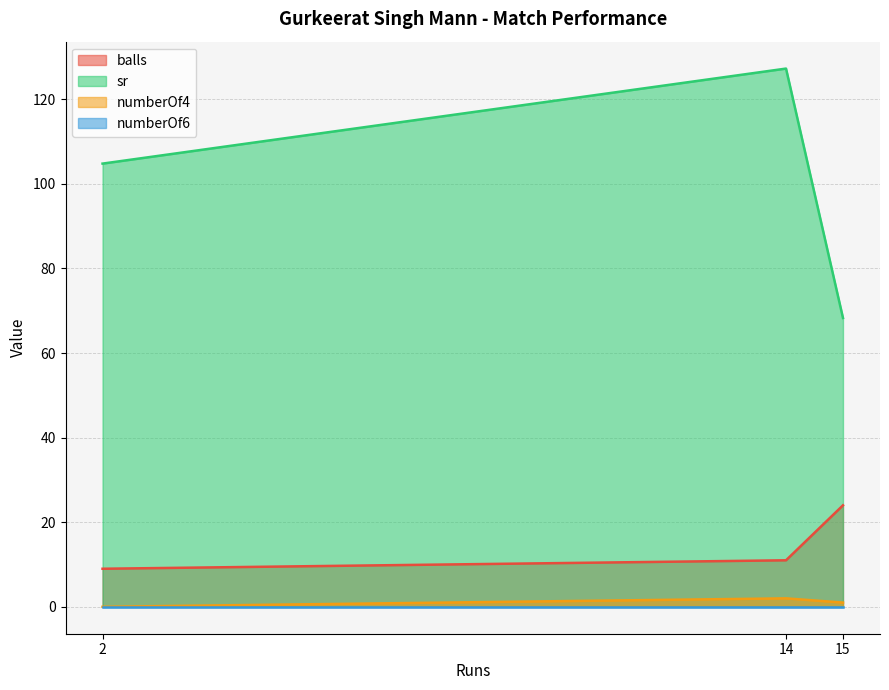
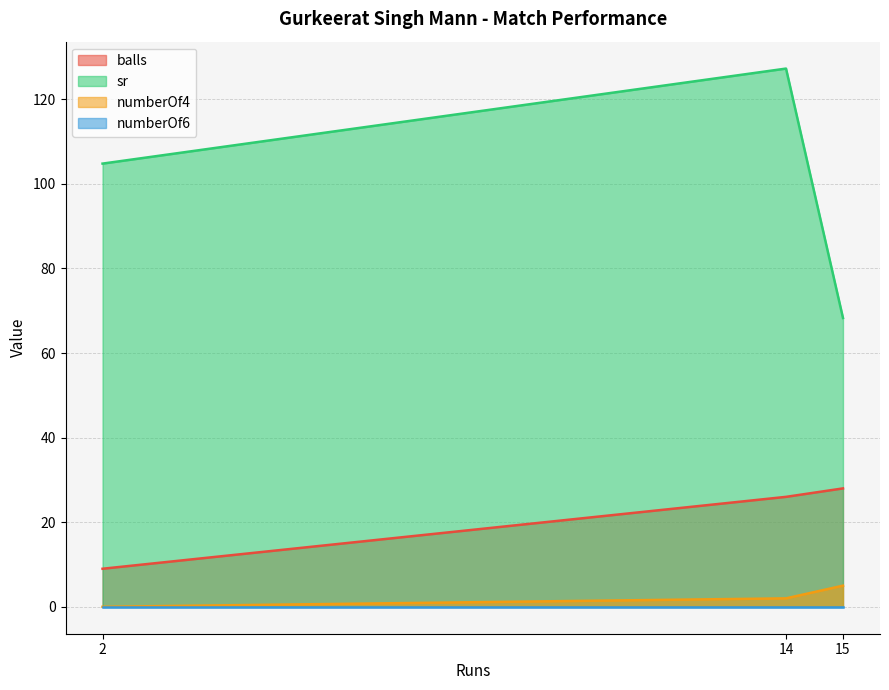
  {
    "balls": {
      "2": 9,
-     "14": 11,
-     "15": 24
+     "14": 26,
+     "15": 28
    },
    "sr": {
      "2": 105,
      "14": 127,
      "15": 68
    },
    "numberOf4": {
      "14": 2,
-     "15": 1
+     "15": 5
    },
    "numberOf6": {
      "14": 0,
      "15": 0
    }
  }
